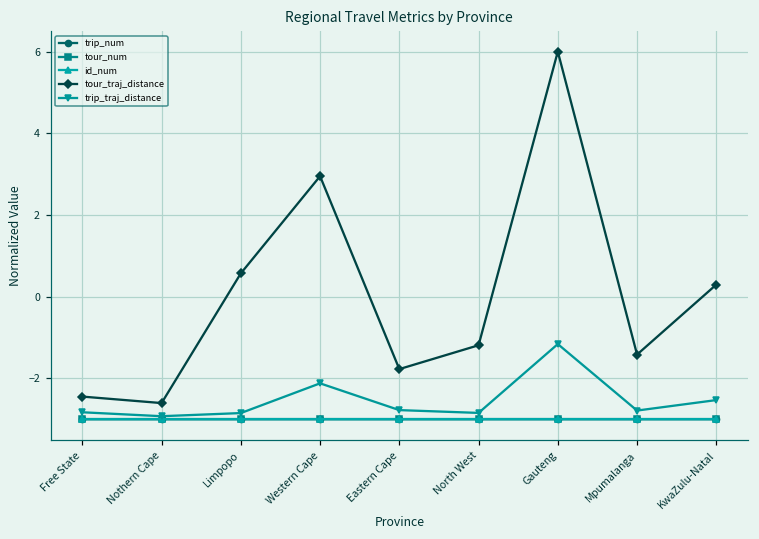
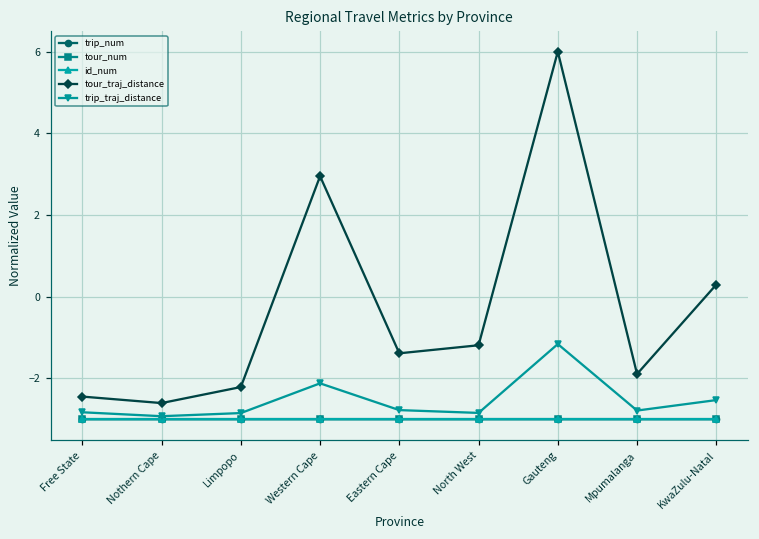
  {
    "tour_traj_distance": {
      "Free State": -2.4,
      "Nothern Cape": -2.6,
-     "Limpopo": 0.6,
+     "Limpopo": -2.2,
      "Western Cape": 2.9,
-     "Eastern Cape": -1.8,
+     "Eastern Cape": -1.4,
      "North West": -1.2,
      "Gauteng": 6.0,
-     "Mpumalanga": -1.4,
+     "Mpumalanga": -1.9,
      "KwaZulu-Natal": 0.3
    }
  }
